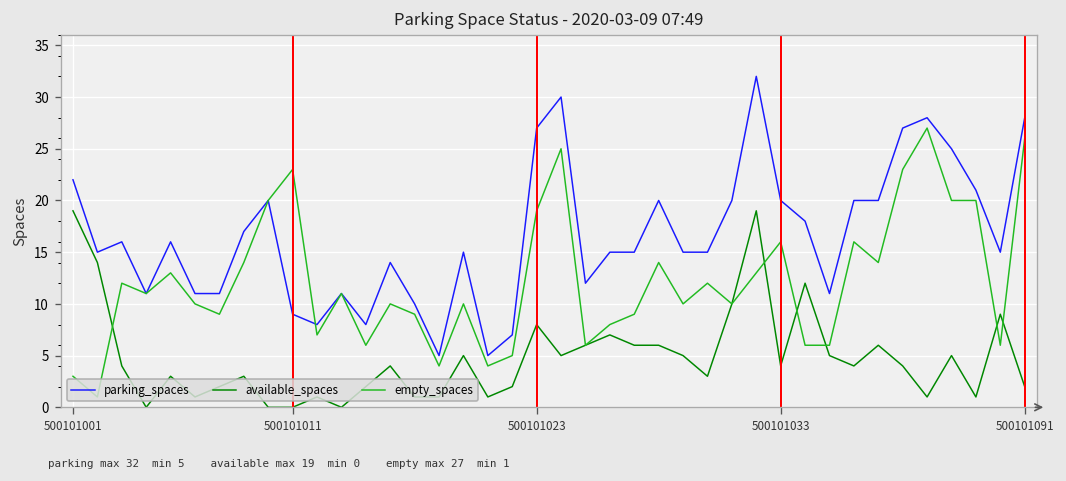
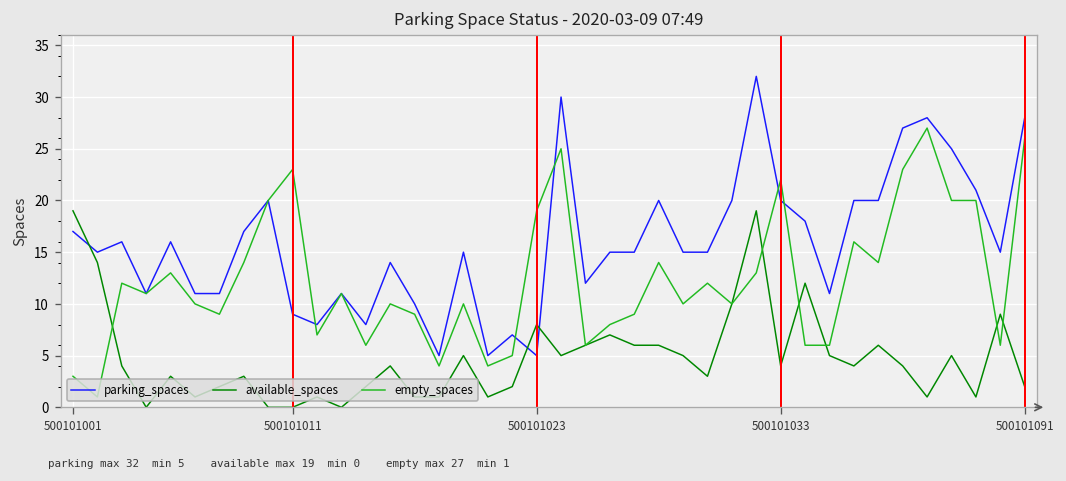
  {
    "parking_spaces": {
-     "500101001": 22,
+     "500101001": 17,
      "500101011": 9,
-     "500101023": 27,
+     "500101023": 5,
      "500101033": 20,
      "500101091": 28
    },
    "available_spaces": {
      "500101001": 19,
      "500101011": 0,
      "500101023": 8,
      "500101033": 4,
      "500101091": 2
    },
    "empty_spaces": {
      "500101001": 3,
      "500101011": 23,
      "500101023": 19,
-     "500101033": 16,
+     "500101033": 22,
      "500101091": 26
    }
  }
